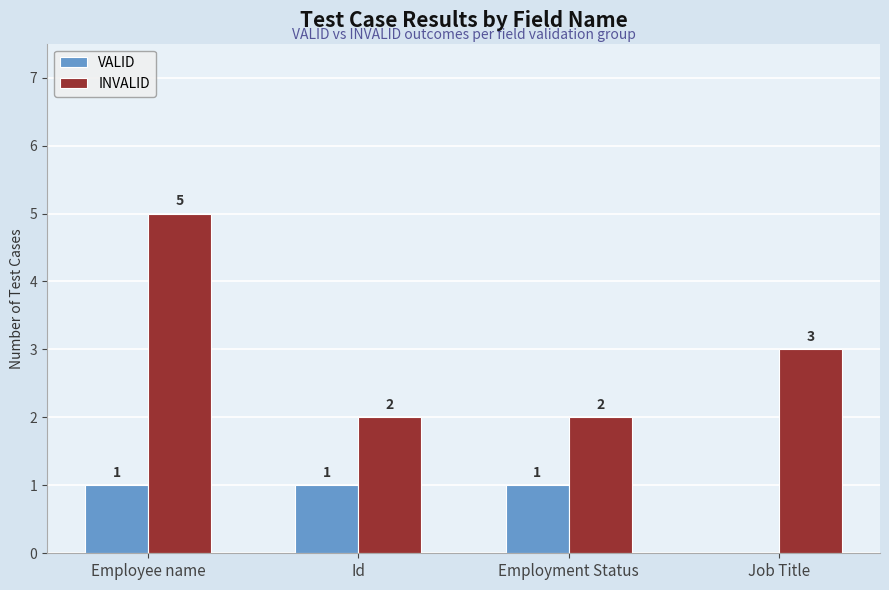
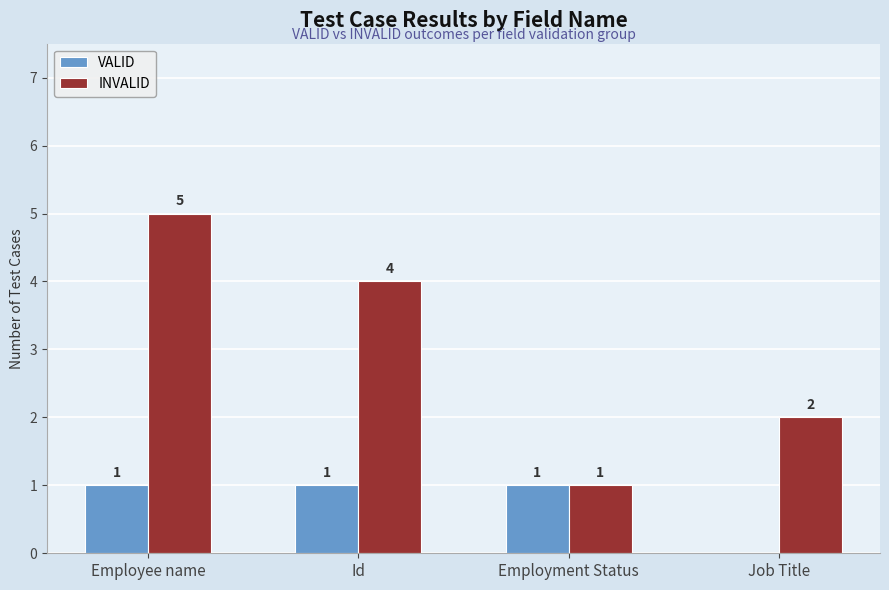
  {
    "VALID": {
      "Employee name": 1,
      "Id": 1,
      "Employment Status": 1
    },
    "INVALID": {
      "Employee name": 5,
-     "Id": 2,
-     "Employment Status": 2,
-     "Job Title": 3
+     "Id": 4,
+     "Employment Status": 1,
+     "Job Title": 2
    }
  }
